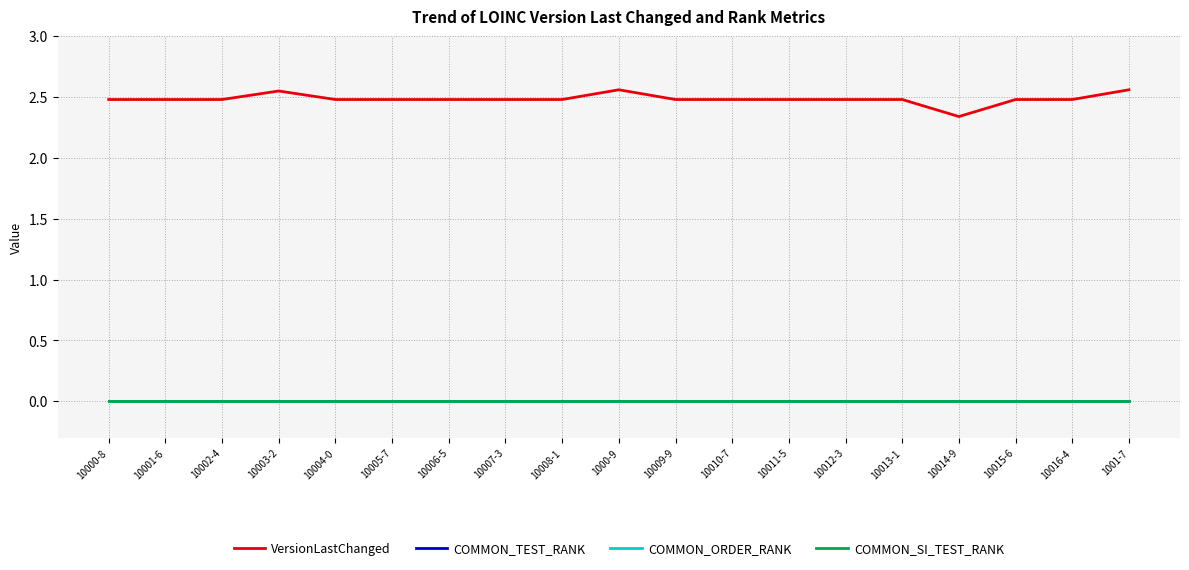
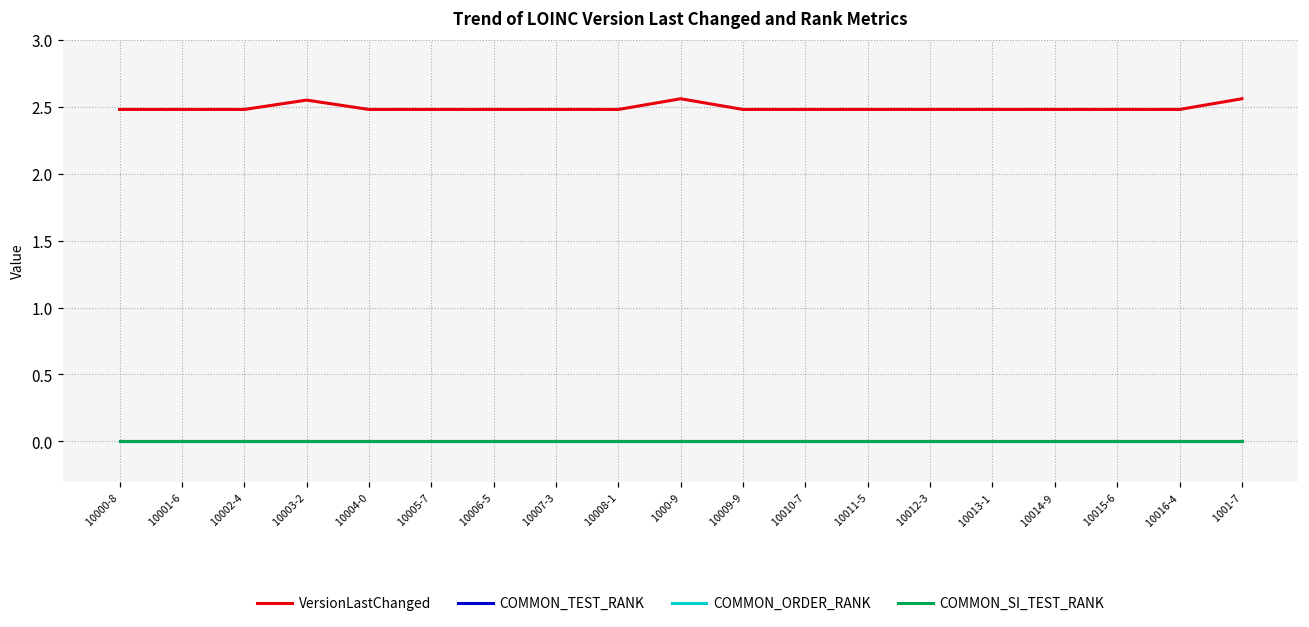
  {
    "VersionLastChanged": {
      "10000-8": 2.48,
      "10001-6": 2.48,
      "10002-4": 2.48,
      "10003-2": 2.55,
      "10004-0": 2.48,
      "10005-7": 2.48,
      "10006-5": 2.48,
      "10007-3": 2.48,
      "10008-1": 2.48,
      "1000-9": 2.56,
      "10009-9": 2.48,
      "10010-7": 2.48,
      "10011-5": 2.48,
      "10012-3": 2.48,
      "10013-1": 2.48,
-     "10014-9": 2.34,
+     "10014-9": 2.48,
      "10015-6": 2.48,
      "10016-4": 2.48,
      "1001-7": 2.56
    },
    "COMMON_SI_TEST_RANK": {
      "10000-8": 0.00,
      "10001-6": 0.00,
      "10002-4": 0.00,
      "10003-2": 0.00,
      "10004-0": 0.00,
      "10005-7": 0.00,
      "10006-5": 0.00,
      "10007-3": 0.00,
      "10008-1": 0.00,
      "1000-9": 0.00,
      "10009-9": 0.00,
      "10010-7": 0.00,
      "10011-5": 0.00,
      "10012-3": 0.00,
      "10013-1": 0.00,
      "10014-9": 0.00,
      "10015-6": 0.00,
      "10016-4": 0.00,
      "1001-7": 0.00
    }
  }
